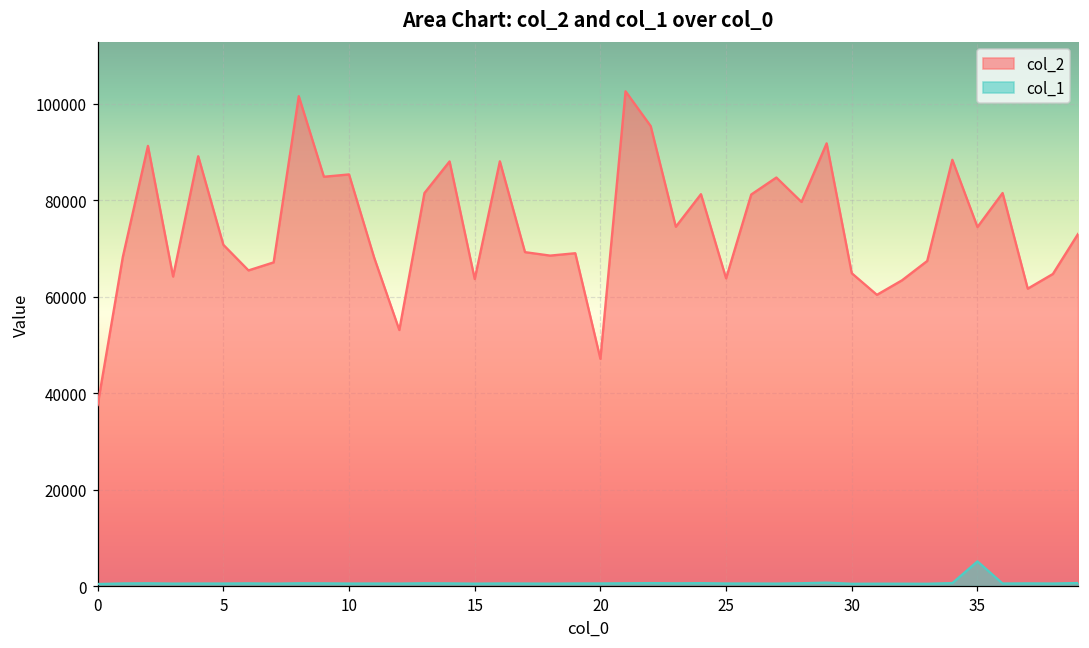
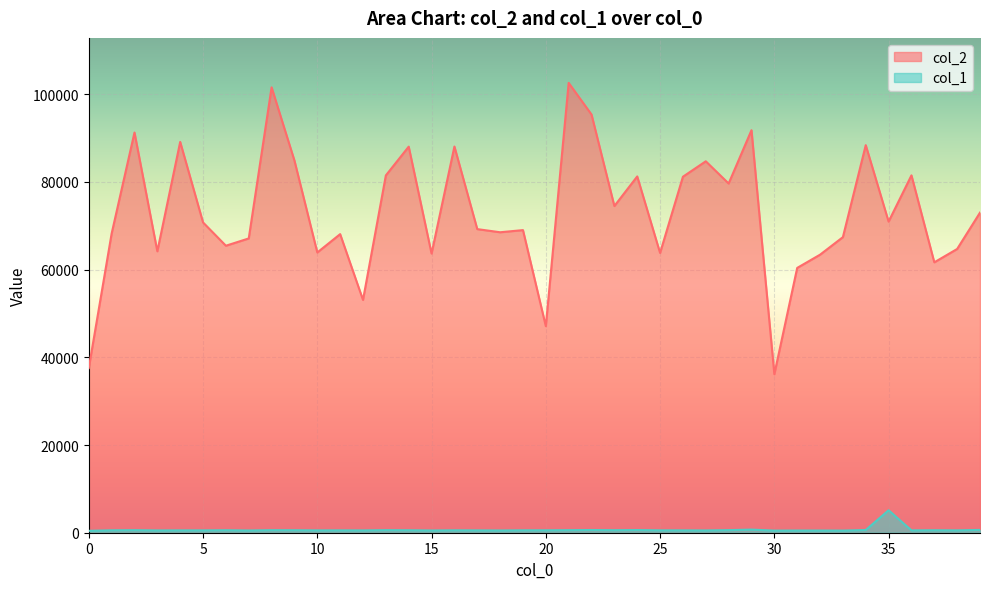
  {
    "col_2": {
      "0": 38000,
      "5": 71000,
-     "10": 85000,
+     "10": 64000,
      "15": 64000,
      "20": 47000,
      "25": 64000,
-     "30": 65000,
-     "35": 74000
+     "30": 36000,
+     "35": 71000
    },
    "col_1": {
      "0": 0,
      "5": 1000,
      "10": 1000,
      "15": 1000,
      "20": 1000,
      "25": 1000,
      "30": 0,
      "35": 5000
    }
  }
